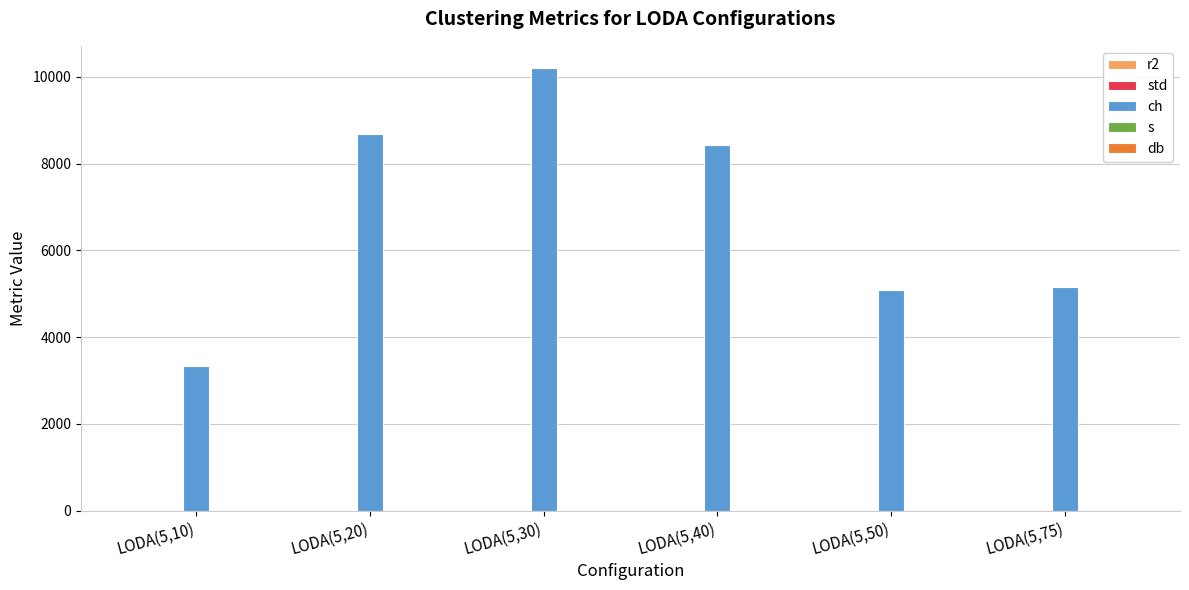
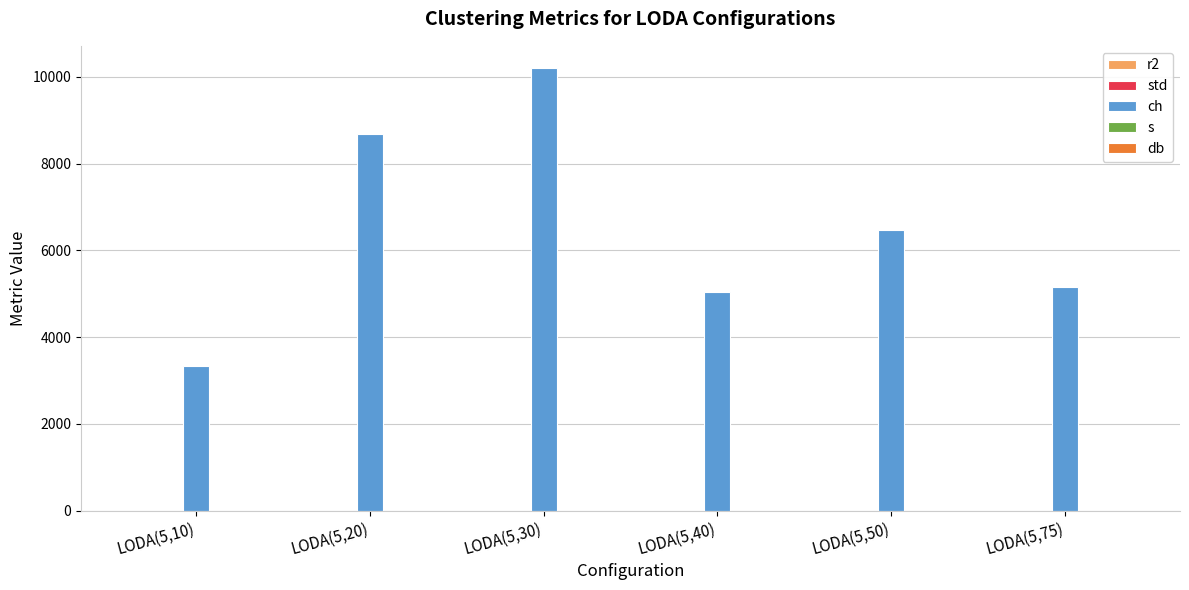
  {
    "ch": {
      "LODA(5,10)": 3300,
      "LODA(5,20)": 8700,
      "LODA(5,30)": 10200,
-     "LODA(5,40)": 8400,
-     "LODA(5,50)": 5100,
+     "LODA(5,40)": 5100,
+     "LODA(5,50)": 6500,
      "LODA(5,75)": 5100
    }
  }
